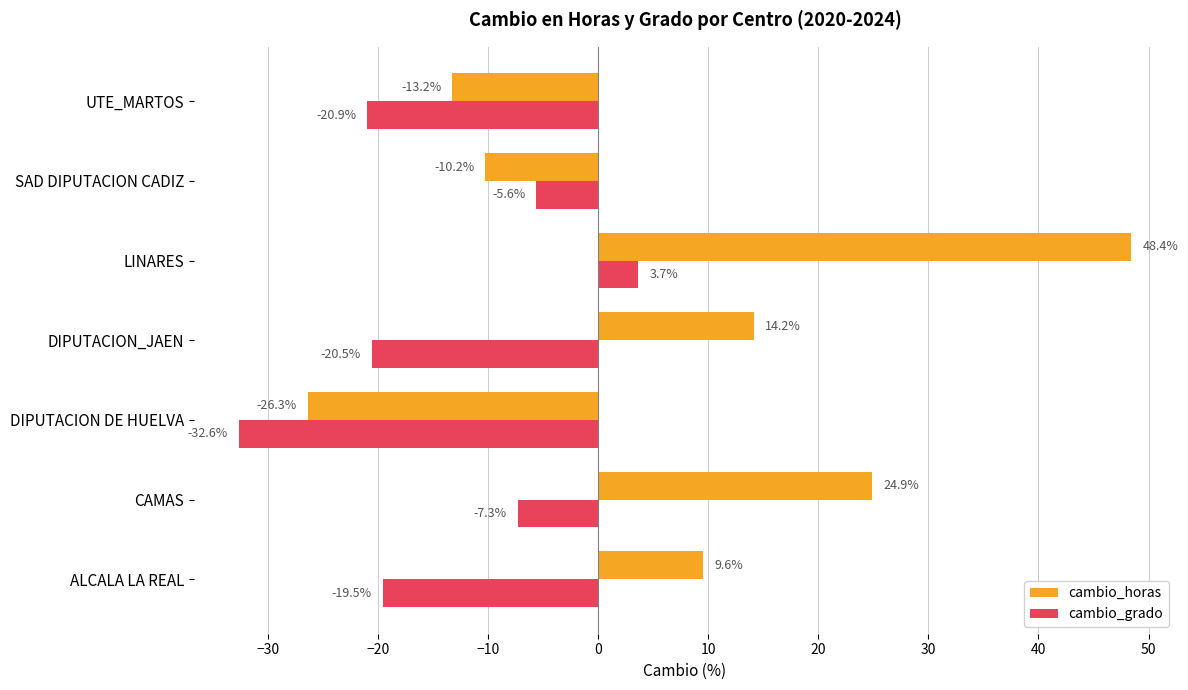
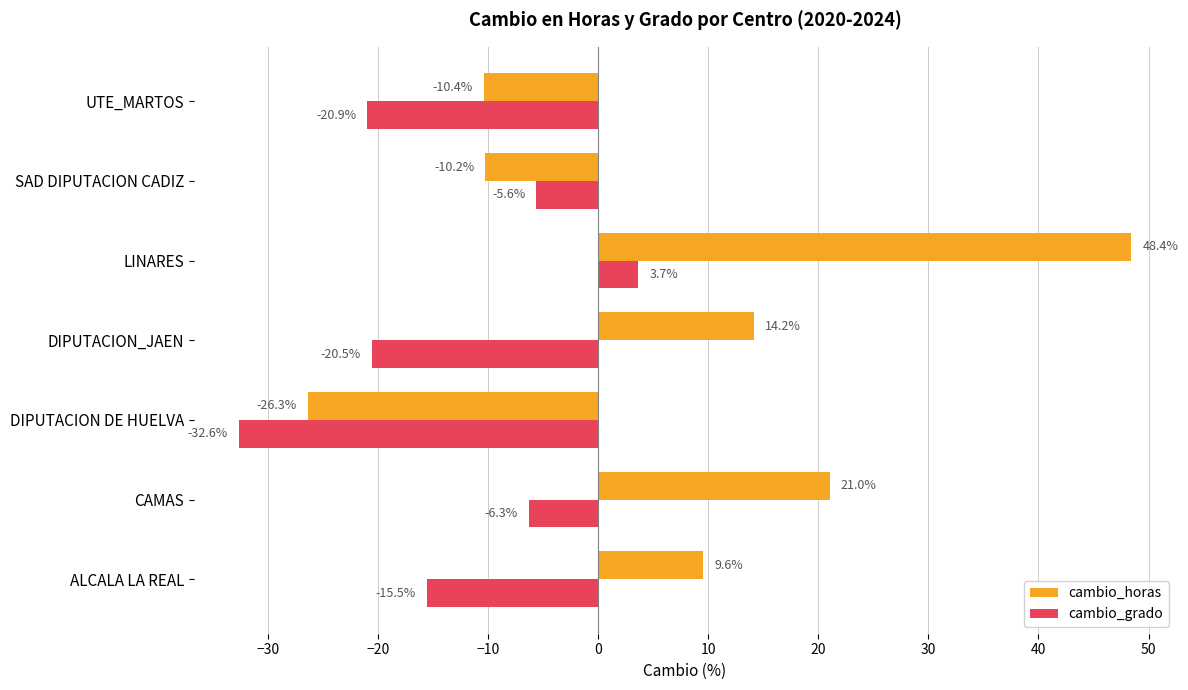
  {
    "cambio_horas": {
-     "UTE_MARTOS": "-13.2%",
+     "UTE_MARTOS": "-10.4%",
      "SAD DIPUTACION CADIZ": "-10.2%",
      "LINARES": "48.4%",
      "DIPUTACION_JAEN": "14.2%",
      "DIPUTACION DE HUELVA": "-26.3%",
-     "CAMAS": "24.9%",
+     "CAMAS": "21.0%",
      "ALCALA LA REAL": "9.6%"
    },
    "cambio_grado": {
      "UTE_MARTOS": "-20.9%",
      "SAD DIPUTACION CADIZ": "-5.6%",
      "LINARES": "3.7%",
      "DIPUTACION_JAEN": "-20.5%",
      "DIPUTACION DE HUELVA": "-32.6%",
-     "CAMAS": "-7.3%",
-     "ALCALA LA REAL": "-19.5%"
+     "CAMAS": "-6.3%",
+     "ALCALA LA REAL": "-15.5%"
    }
  }
